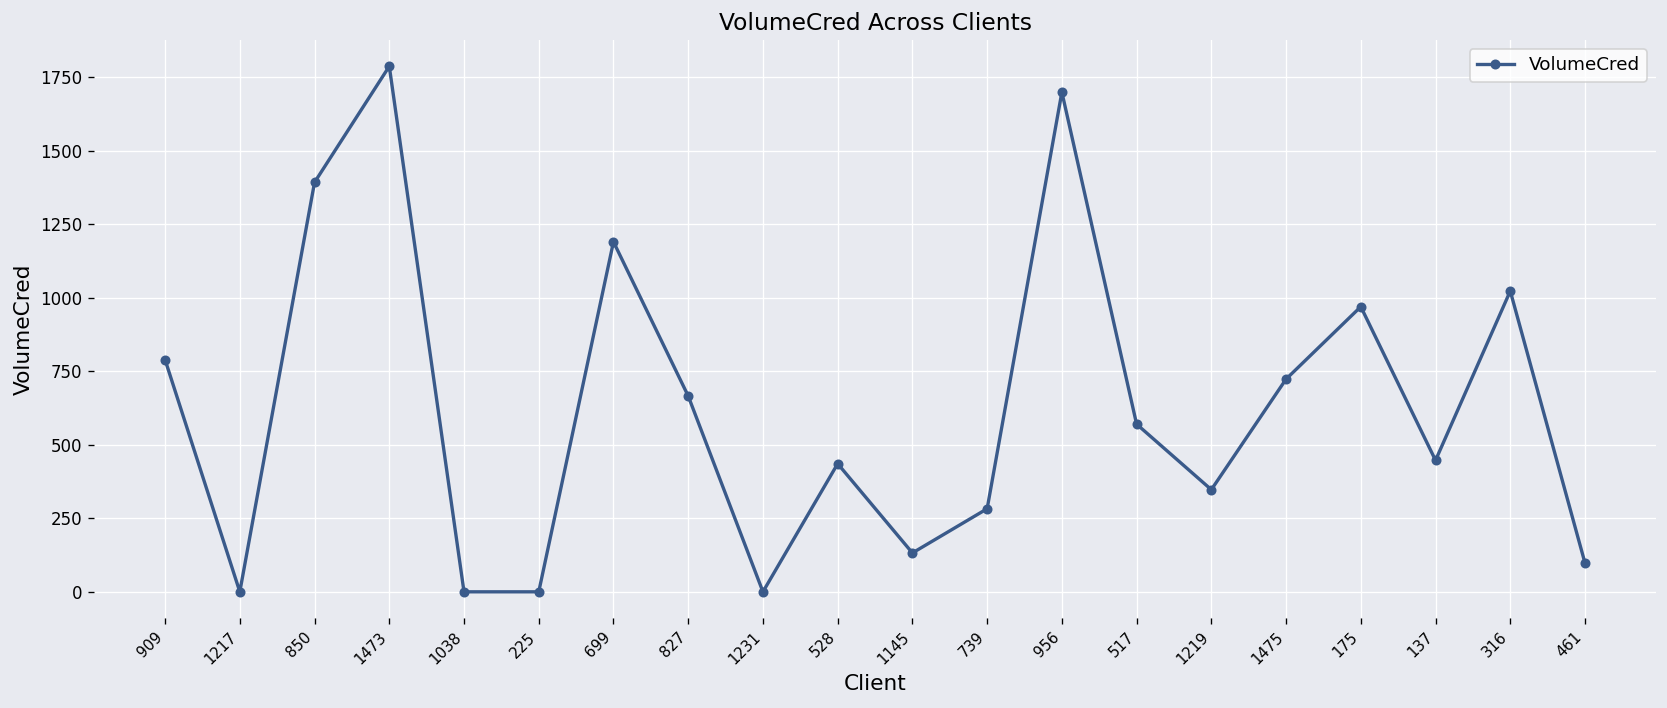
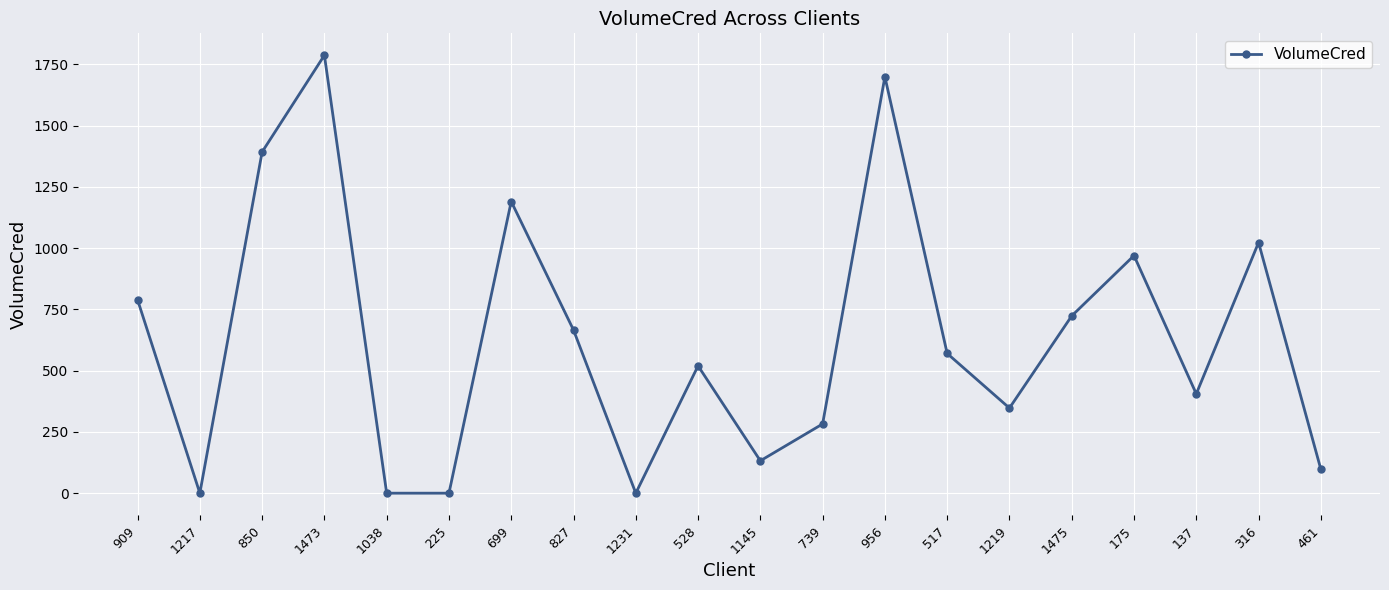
  {
    "909": 790,
    "1217": 0,
    "850": 1390,
    "1473": 1790,
    "1038": 0,
    "225": 0,
    "699": 1190,
    "827": 670,
    "1231": 0,
-   "528": 440,
+   "528": 520,
    "1145": 130,
    "739": 280,
    "956": 1700,
    "517": 570,
    "1219": 350,
    "1475": 720,
    "175": 970,
-   "137": 450,
+   "137": 410,
    "316": 1020,
    "461": 100
  }
